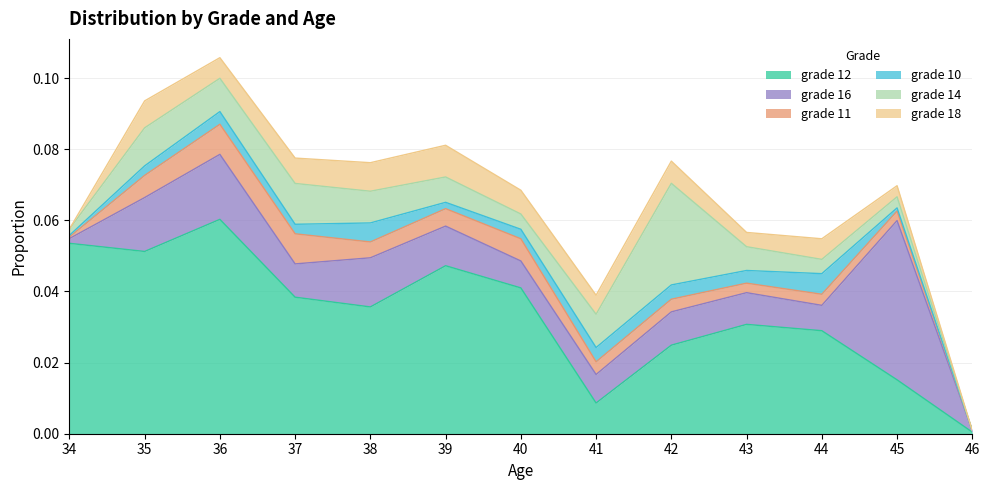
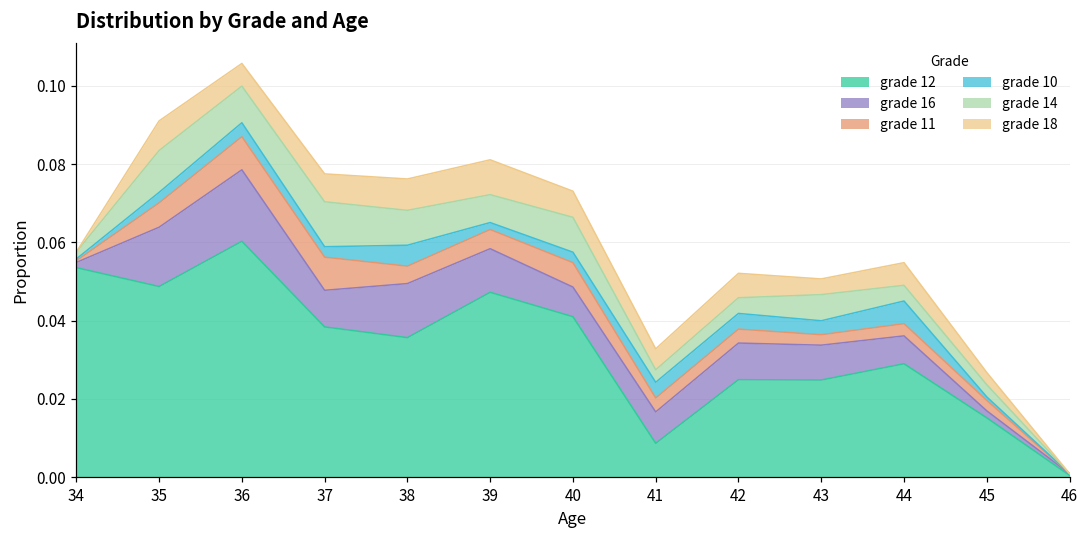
  {
    "grade 12": {
      "34": 0.054,
-     "35": 0.051,
+     "35": 0.049,
      "36": 0.060,
      "37": 0.038,
      "38": 0.036,
      "39": 0.047,
      "40": 0.041,
      "41": 0.009,
      "42": 0.025,
-     "43": 0.031,
+     "43": 0.025,
      "44": 0.029,
      "45": 0.015
    },
    "grade 16": {
      "35": 0.015,
      "36": 0.018,
      "37": 0.009,
      "38": 0.014,
      "39": 0.011,
      "40": 0.008,
      "41": 0.008,
      "42": 0.009,
      "43": 0.009,
      "44": 0.007,
-     "45": 0.045
+     "45": 0.002
    },
    "grade 10": {
      "35": 0.003,
      "36": 0.004,
      "37": 0.003,
      "38": 0.005,
      "39": 0.002,
      "40": 0.003,
      "41": 0.004,
      "42": 0.004,
      "43": 0.004,
      "44": 0.006,
      "45": 0.001
    },
    "grade 14": {
      "35": 0.011,
      "36": 0.009,
      "37": 0.011,
      "38": 0.009,
      "39": 0.007,
-     "40": 0.004,
-     "41": 0.009,
-     "42": 0.029,
+     "40": 0.009,
+     "41": 0.003,
+     "42": 0.004,
      "43": 0.007,
      "44": 0.004,
      "45": 0.003
    }
  }
